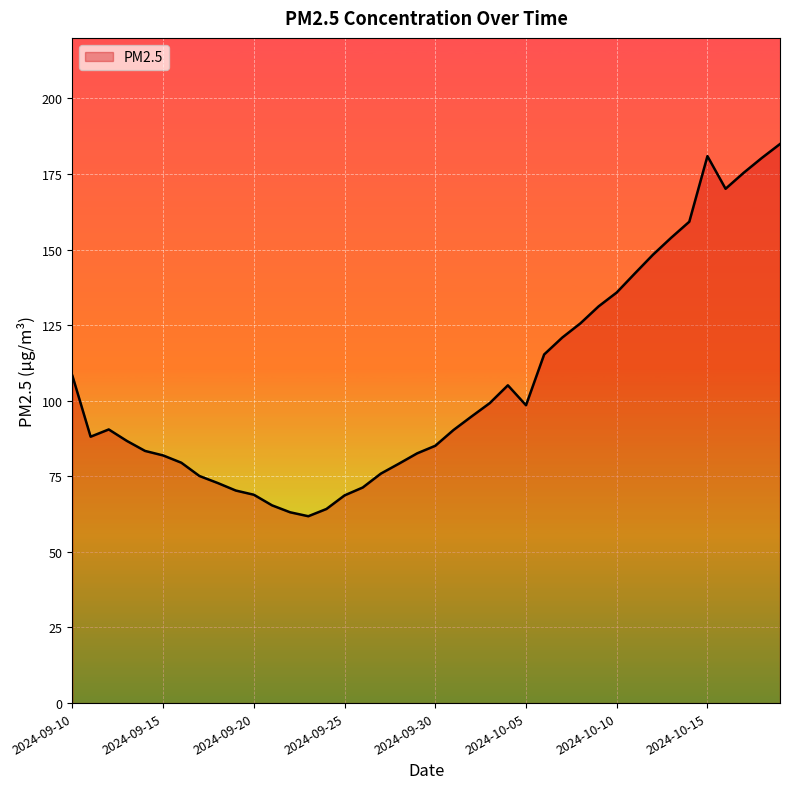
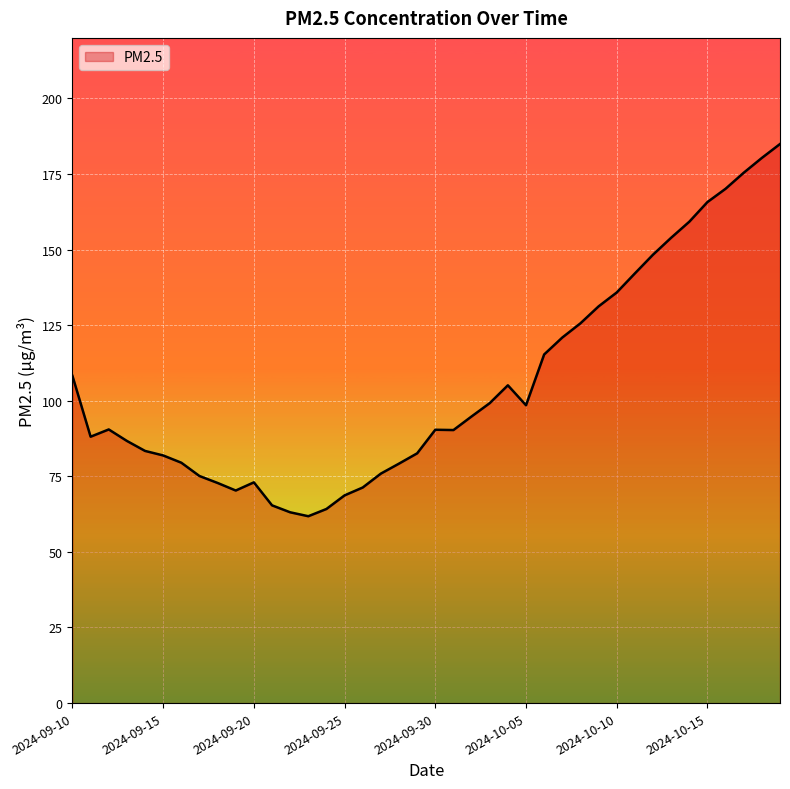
  {
    "2024-09-10": 108,
    "2024-09-15": 82,
-   "2024-09-20": 69,
+   "2024-09-20": 73,
    "2024-09-25": 69,
-   "2024-09-30": 85,
+   "2024-09-30": 90,
    "2024-10-05": 99,
    "2024-10-10": 136,
-   "2024-10-15": 181
+   "2024-10-15": 166
  }
